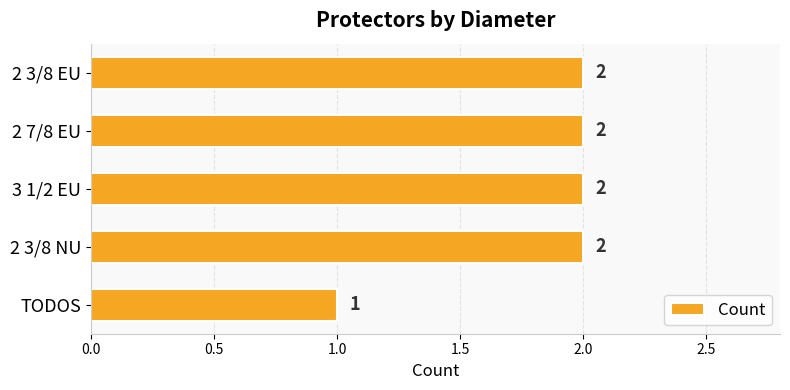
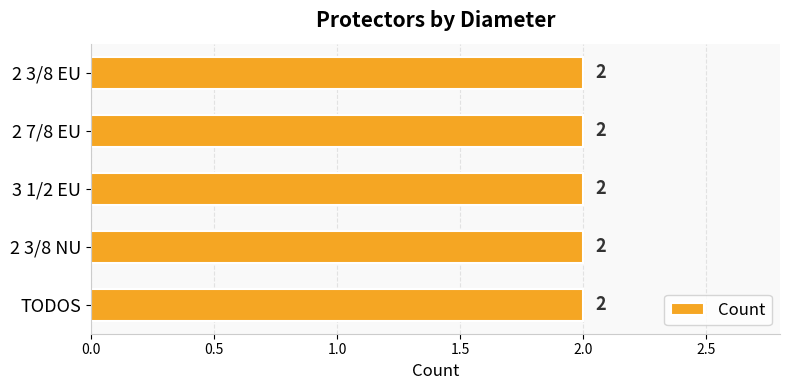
  {
    "2 3/8 EU": 2,
    "2 7/8 EU": 2,
    "3 1/2 EU": 2,
    "2 3/8 NU": 2,
-   "TODOS": 1
+   "TODOS": 2
  }
